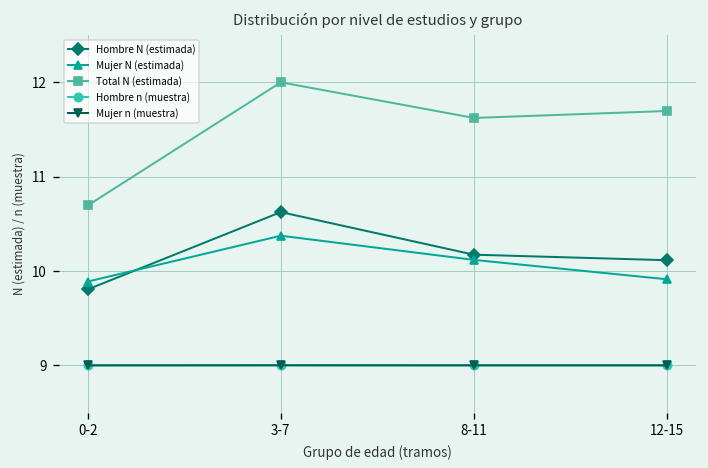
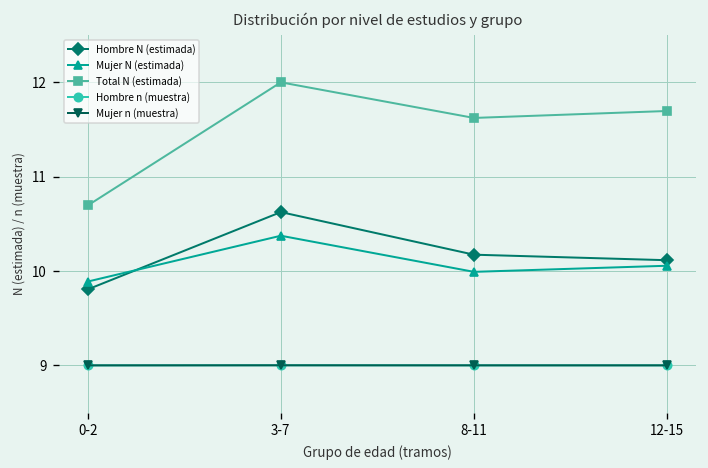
  {
    "Mujer N (estimada)": {
      "0-2": 9.9,
      "3-7": 10.4,
-     "8-11": 10.1,
-     "12-15": 9.9
+     "8-11": 10.0,
+     "12-15": 10.1
    },
    "Total N (estimada)": {
      "0-2": 10.7,
      "3-7": 12.0,
      "8-11": 11.6,
      "12-15": 11.7
    }
  }
